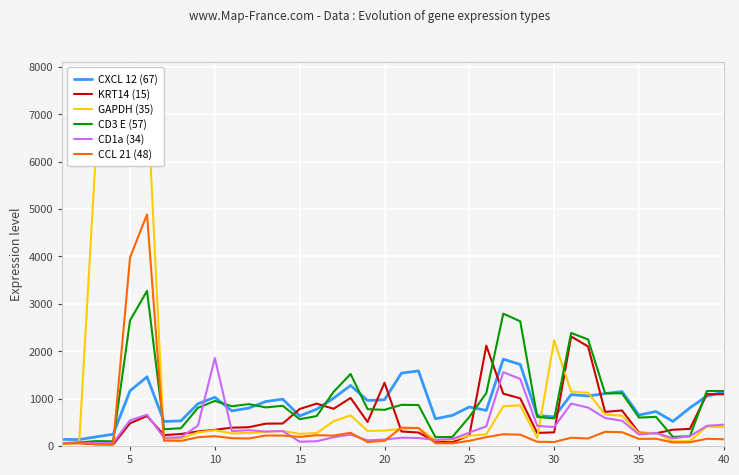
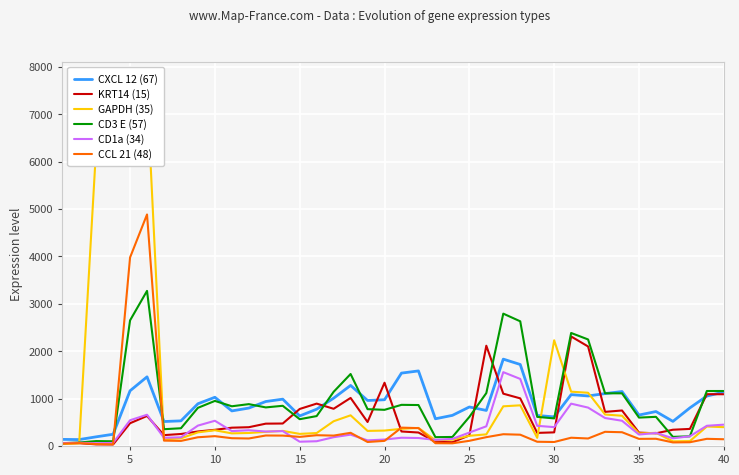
  {
    "CXCL 12 (67)": {
      "5": 1200,
      "10": 1000,
      "15": 600,
      "20": 1000,
      "25": 800,
      "35": 700
    },
    "KRT14 (15)": {
      "5": 500,
      "15": 800,
      "20": 1300,
      "30": 300
    },
    "GAPDH (35)": {
      "15": 300,
      "20": 300,
      "30": 2200
    },
    "CD3 E (57)": {
      "5": 2700,
      "10": 1000,
      "15": 600,
      "20": 800,
      "25": 600,
      "35": 600
    },
    "CD1a (34)": {
      "5": 500,
-     "10": 1900,
+     "10": 500,
      "15": 100,
      "25": 300,
      "30": 400
    },
    "CCL 21 (48)": {
      "5": 4000,
      "10": 200,
      "15": 200,
      "25": 100,
      "30": 100,
      "35": 200,
      "40": 100
    }
  }
